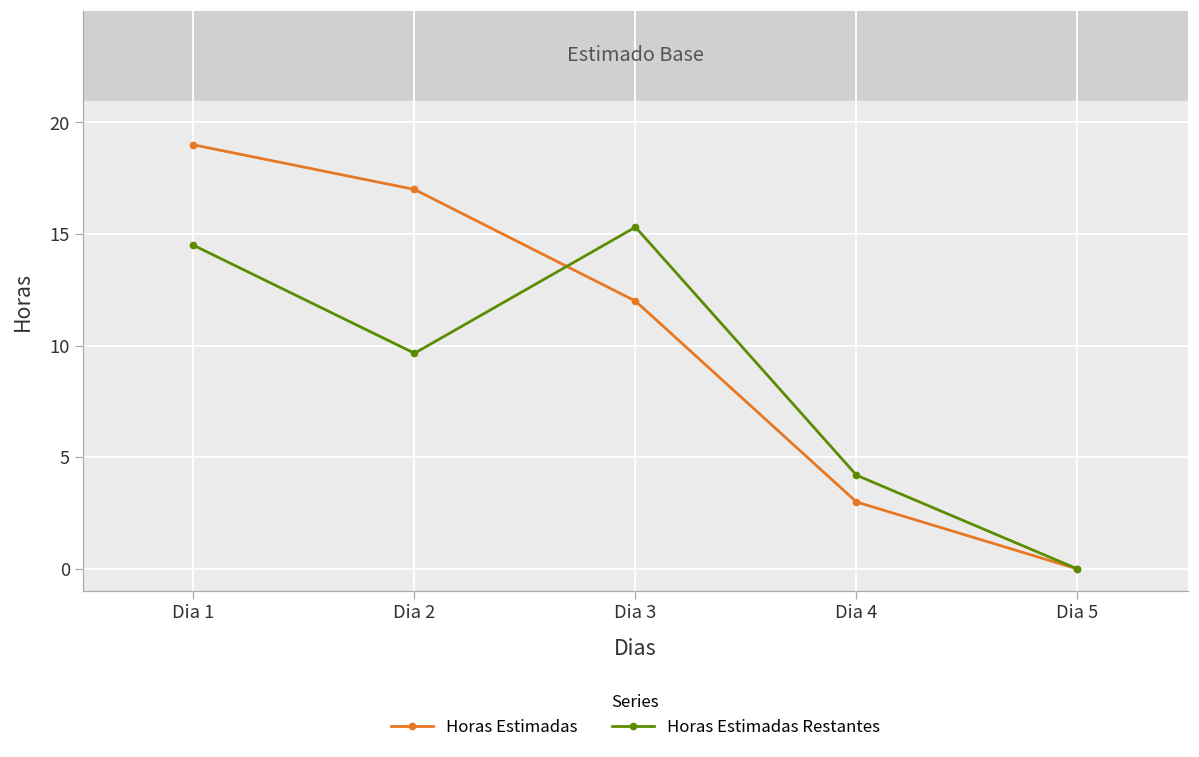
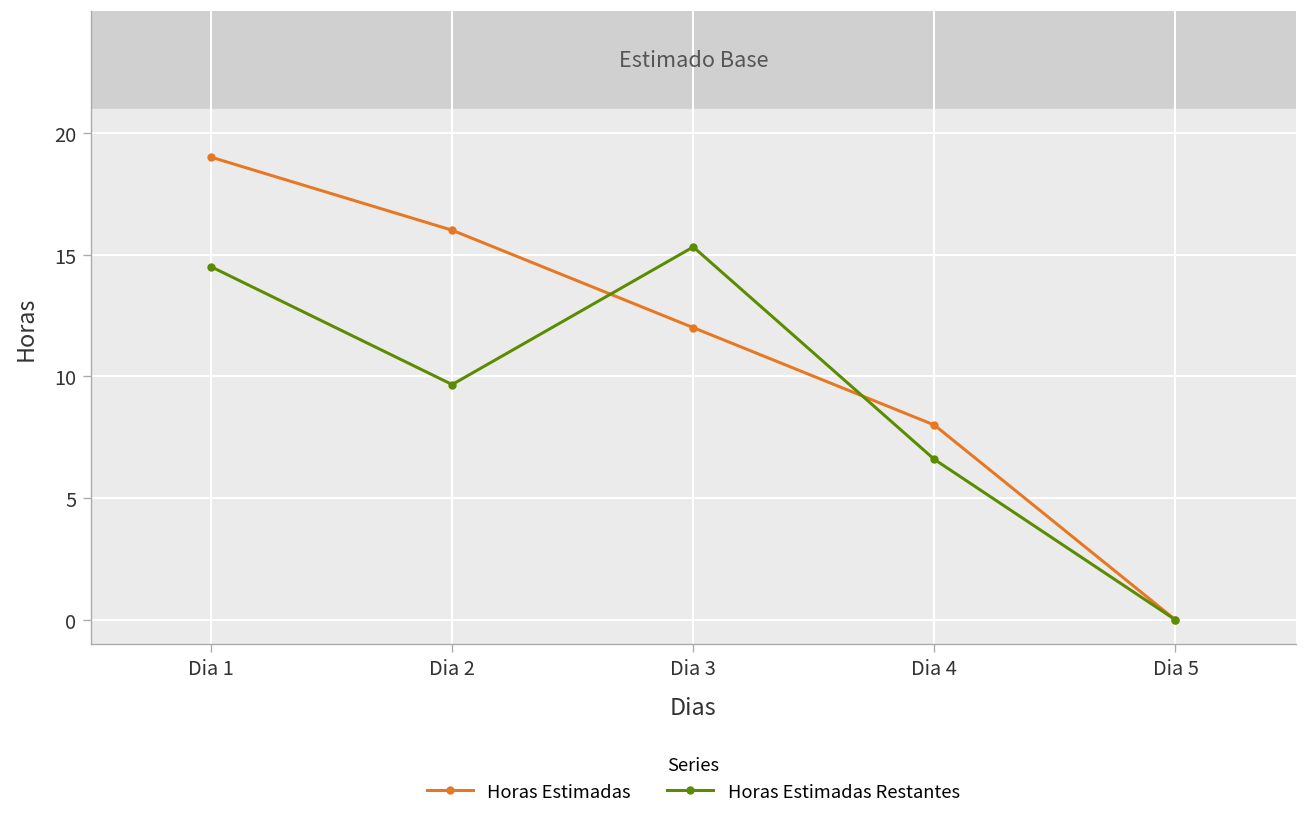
  {
    "Horas Estimadas": {
      "Dia 1": 19,
-     "Dia 2": 17,
+     "Dia 2": 16,
      "Dia 3": 12,
-     "Dia 4": 3
+     "Dia 4": 8
    },
    "Horas Estimadas Restantes": {
      "Dia 1": 14.5,
      "Dia 2": 9.7,
      "Dia 3": 15.3,
-     "Dia 4": 4.2
+     "Dia 4": 6.6
    }
  }
